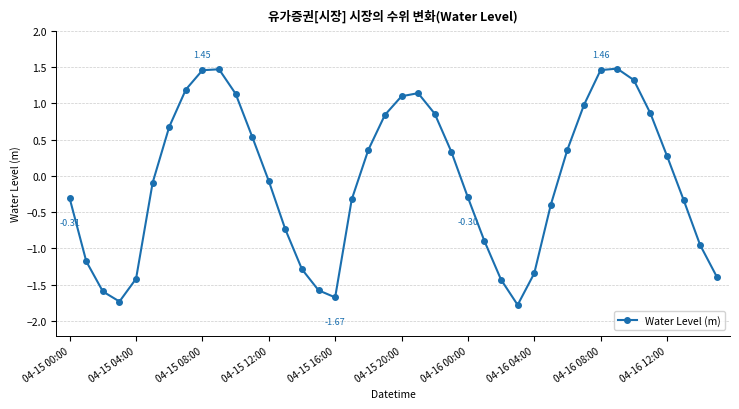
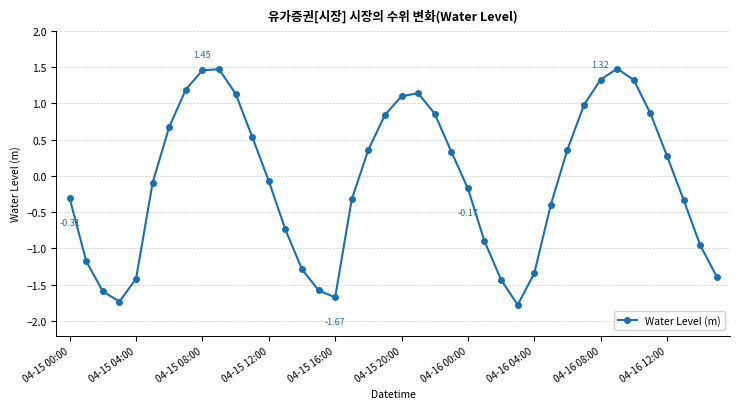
  {
    "04-15 00:00": -0.31,
    "04-15 08:00": 1.45,
    "04-15 16:00": -1.67,
-   "04-16 00:00": -0.30,
-   "04-16 08:00": 1.46
+   "04-16 00:00": -0.17,
+   "04-16 08:00": 1.32
  }
